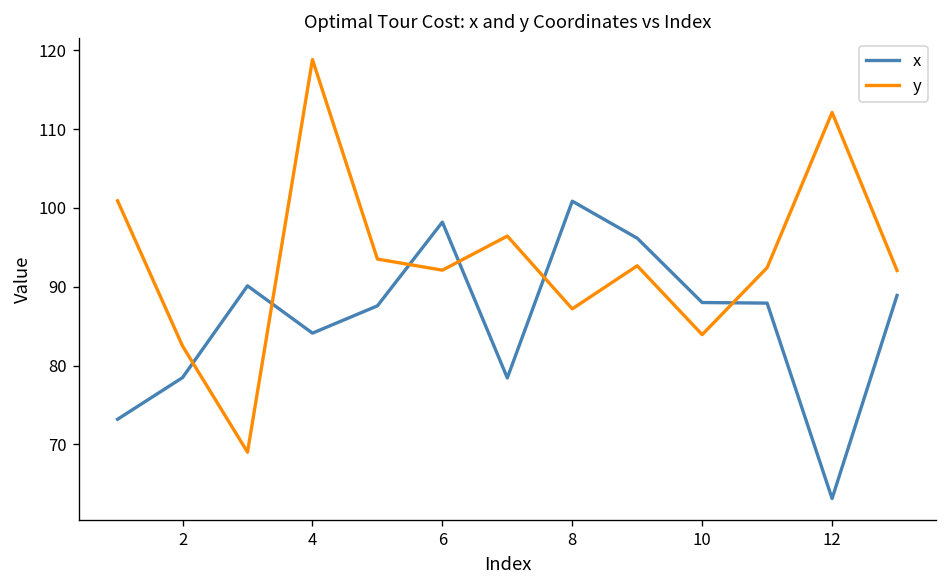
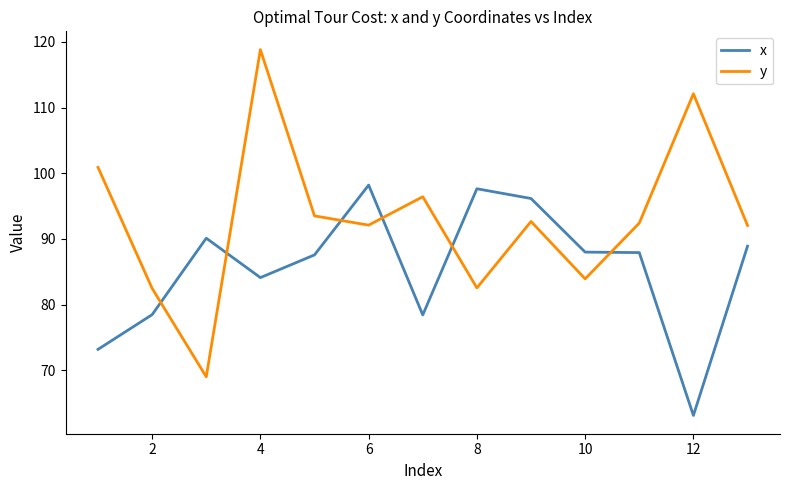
  {
    "x": {
      "2": 78,
      "4": 84,
      "6": 98,
-     "8": 101,
+     "8": 98,
      "10": 88,
      "12": 63
    },
    "y": {
      "2": 82,
      "4": 119,
      "6": 92,
-     "8": 87,
+     "8": 83,
      "10": 84,
      "12": 112
    }
  }
